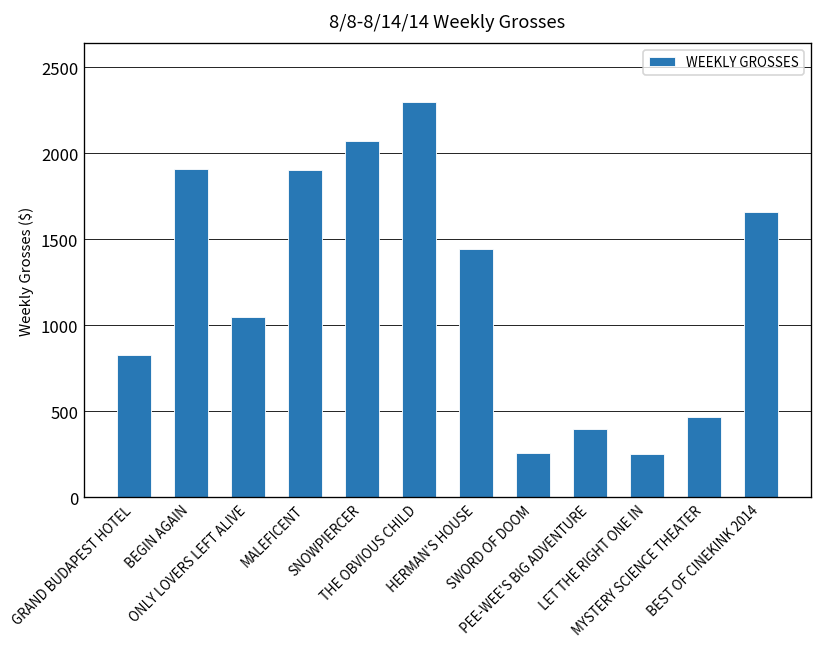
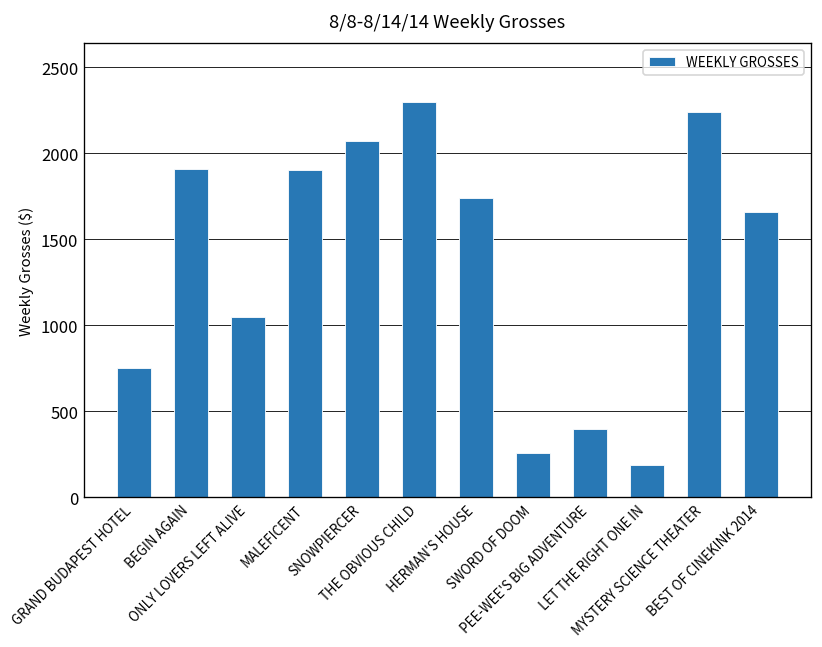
  {
-   "GRAND BUDAPEST HOTEL": 820,
+   "GRAND BUDAPEST HOTEL": 750,
    "BEGIN AGAIN": 1910,
    "ONLY LOVERS LEFT ALIVE": 1050,
    "MALEFICENT": 1900,
    "SNOWPIERCER": 2070,
    "THE OBVIOUS CHILD": 2300,
-   "HERMAN'S HOUSE": 1440,
+   "HERMAN'S HOUSE": 1740,
    "SWORD OF DOOM": 260,
    "PEE-WEE'S BIG ADVENTURE": 400,
-   "LET THE RIGHT ONE IN": 250,
-   "MYSTERY SCIENCE THEATER": 460,
+   "LET THE RIGHT ONE IN": 190,
+   "MYSTERY SCIENCE THEATER": 2240,
    "BEST OF CINEKINK 2014": 1660
  }
